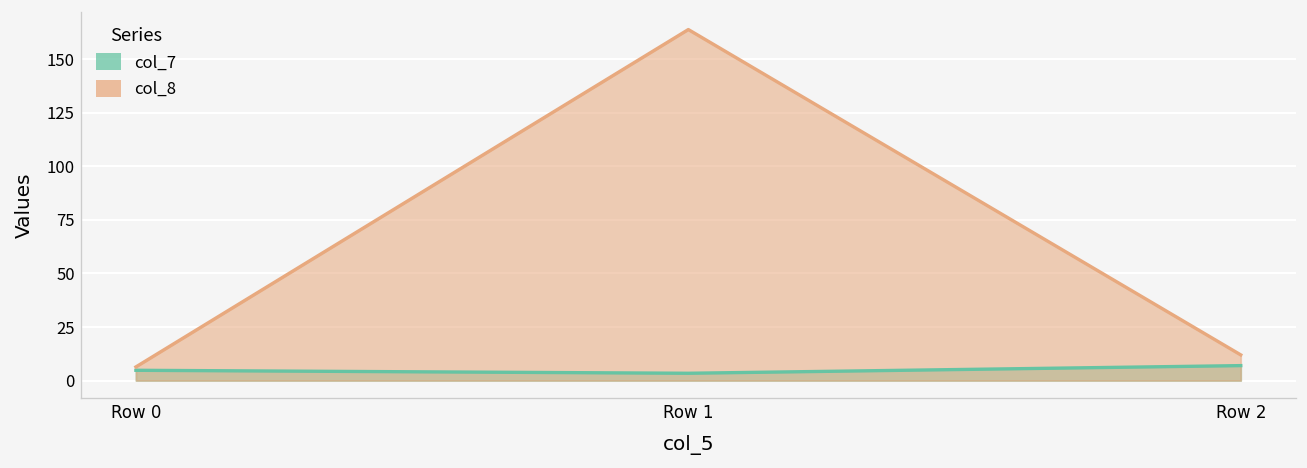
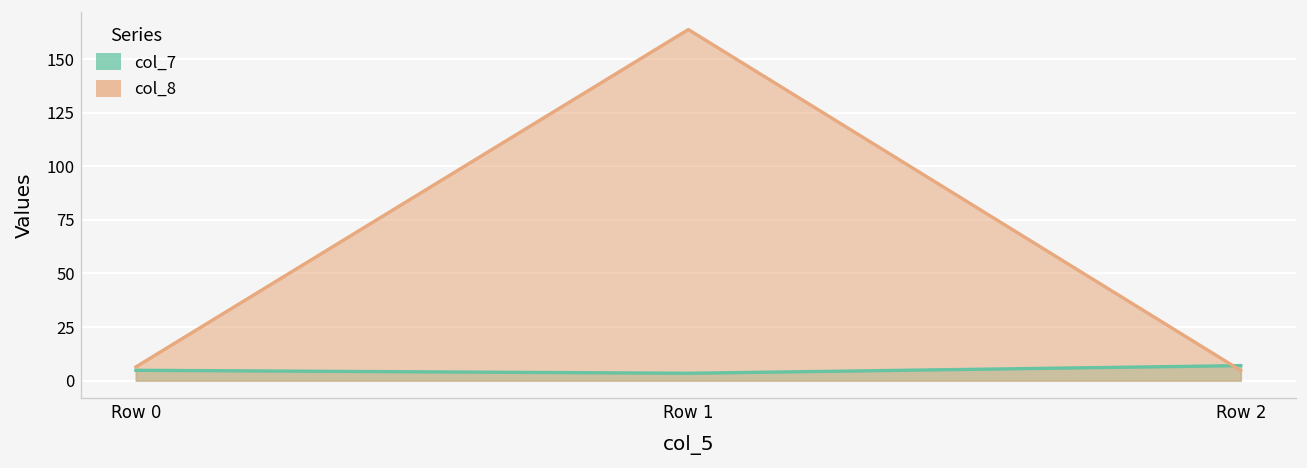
  {
    "col_7": {
      "Row 0": 5,
      "Row 1": 3,
      "Row 2": 7
    },
    "col_8": {
      "Row 0": 6,
      "Row 1": 164,
-     "Row 2": 12
+     "Row 2": 5
    }
  }
